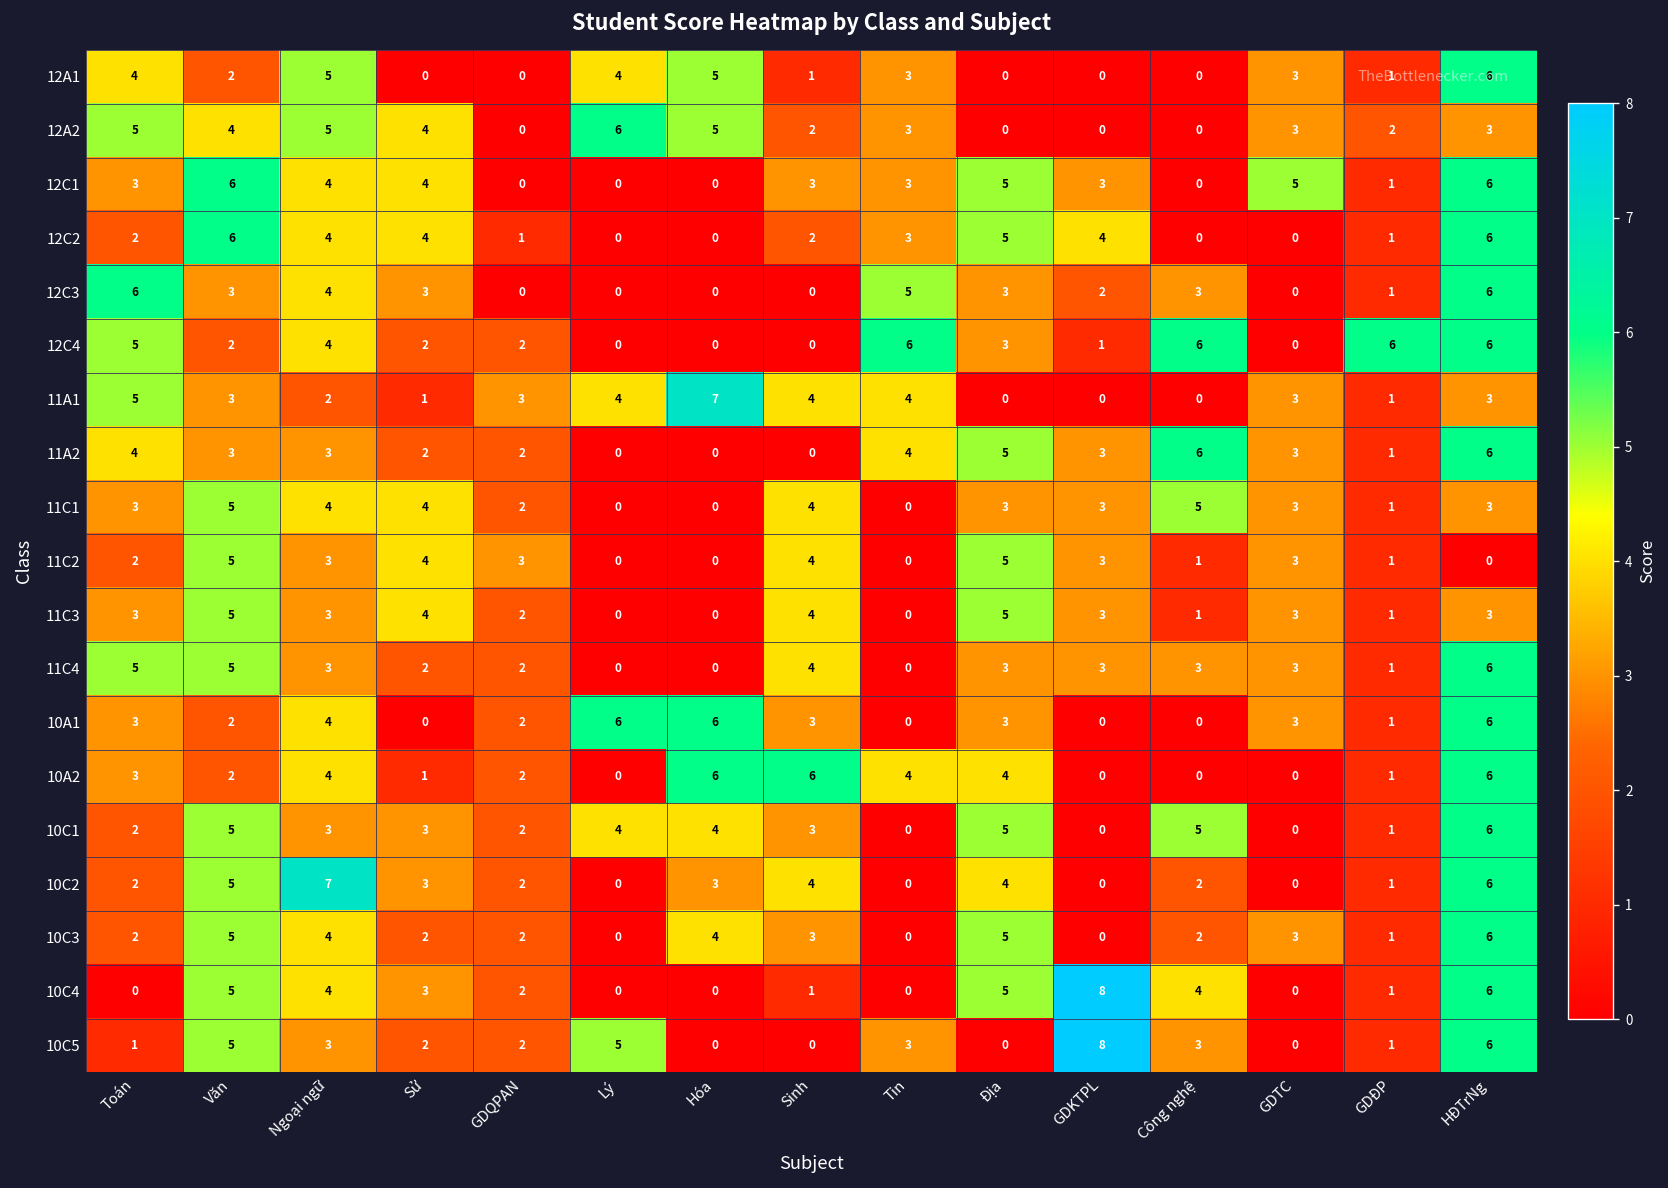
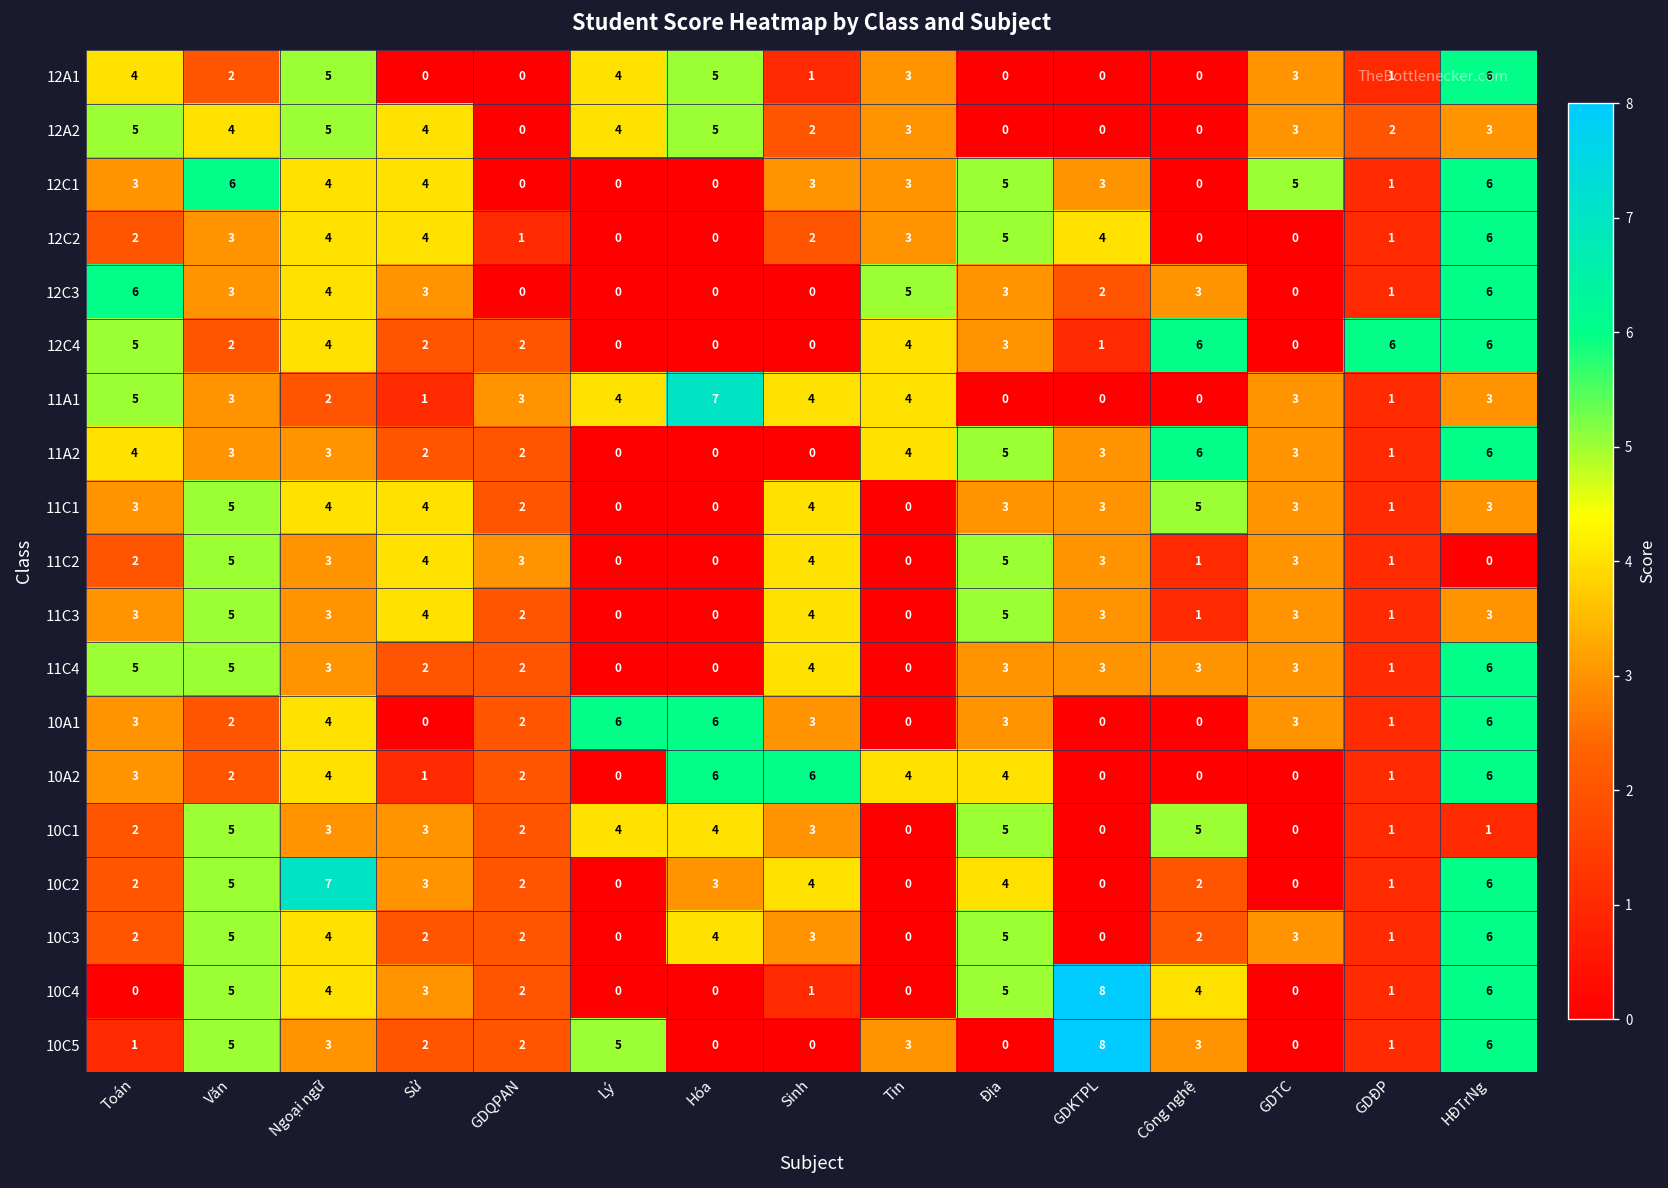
  {
    "12A2": {
      "Toán": 5,
      "Văn": 4,
      "Ngoại ngữ": 5,
      "Sử": 4,
      "GDQPAN": 0,
-     "Lý": 6,
+     "Lý": 4,
      "Hóa": 5,
      "Sinh": 2,
      "Tin": 3,
      "Địa": 0,
      "GDKTPL": 0,
      "Công nghệ": 0,
      "GDTC": 3,
      "GDĐP": 2,
      "HĐTrNg": 3
    },
    "12C2": {
      "Toán": 2,
-     "Văn": 6,
+     "Văn": 3,
      "Ngoại ngữ": 4,
      "Sử": 4,
      "GDQPAN": 1,
      "Lý": 0,
      "Hóa": 0,
      "Sinh": 2,
      "Tin": 3,
      "Địa": 5,
      "GDKTPL": 4,
      "Công nghệ": 0,
      "GDTC": 0,
      "GDĐP": 1,
      "HĐTrNg": 6
    },
    "12C4": {
      "Toán": 5,
      "Văn": 2,
      "Ngoại ngữ": 4,
      "Sử": 2,
      "GDQPAN": 2,
      "Lý": 0,
      "Hóa": 0,
      "Sinh": 0,
-     "Tin": 6,
+     "Tin": 4,
      "Địa": 3,
      "GDKTPL": 1,
      "Công nghệ": 6,
      "GDTC": 0,
      "GDĐP": 6,
      "HĐTrNg": 6
    },
    "10C1": {
      "Toán": 2,
      "Văn": 5,
      "Ngoại ngữ": 3,
      "Sử": 3,
      "GDQPAN": 2,
      "Lý": 4,
      "Hóa": 4,
      "Sinh": 3,
      "Tin": 0,
      "Địa": 5,
      "GDKTPL": 0,
      "Công nghệ": 5,
      "GDTC": 0,
      "GDĐP": 1,
-     "HĐTrNg": 6
+     "HĐTrNg": 1
    }
  }
